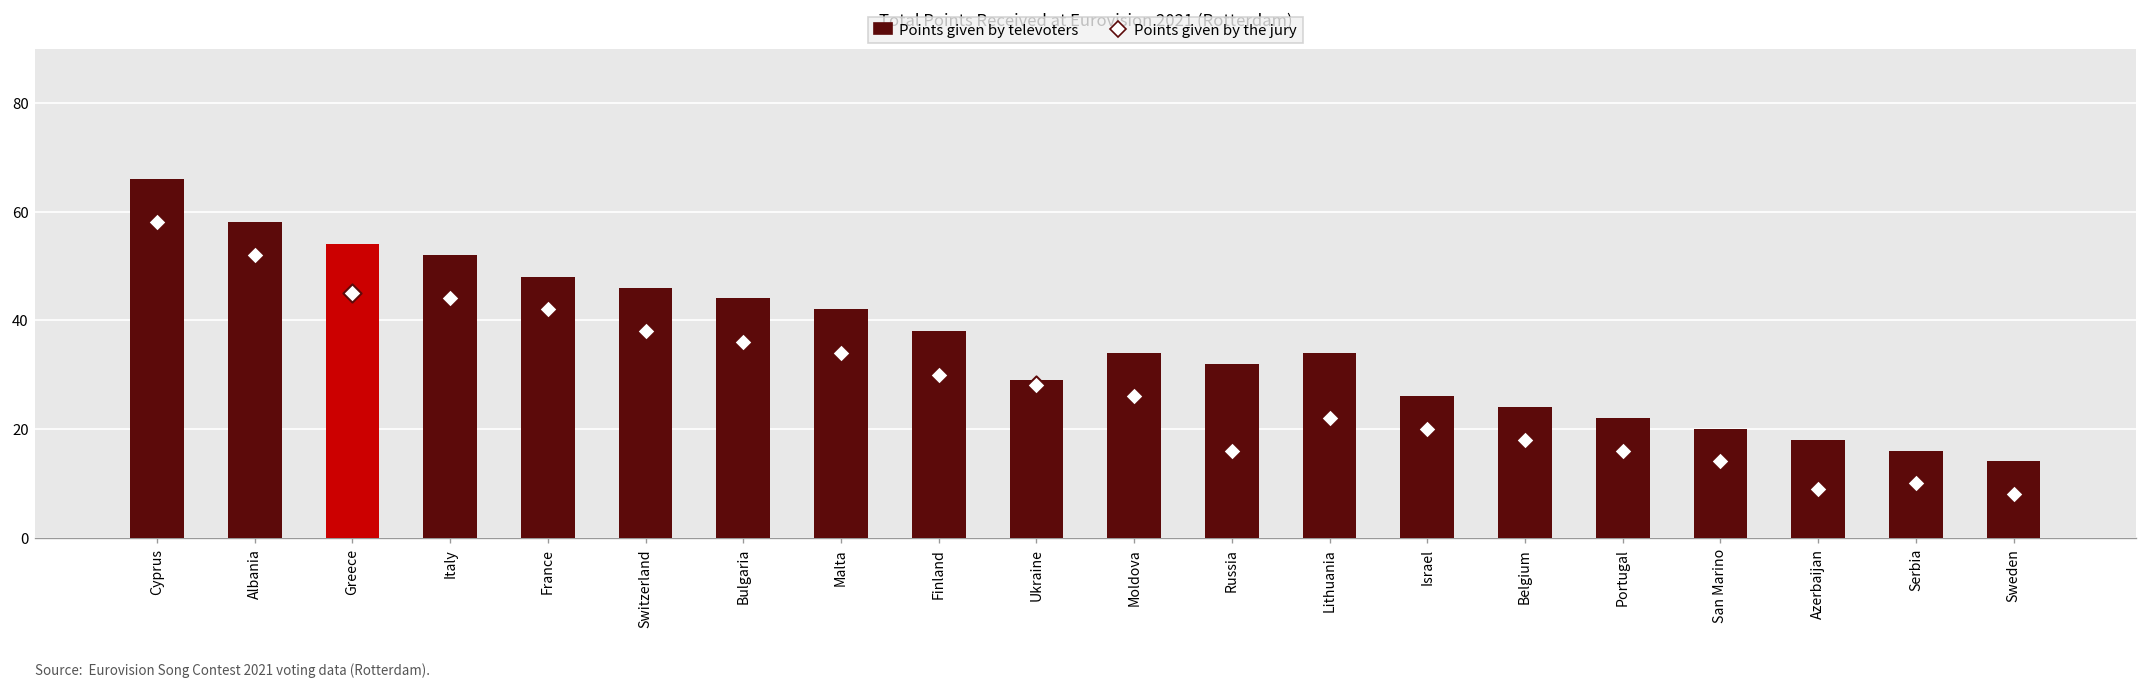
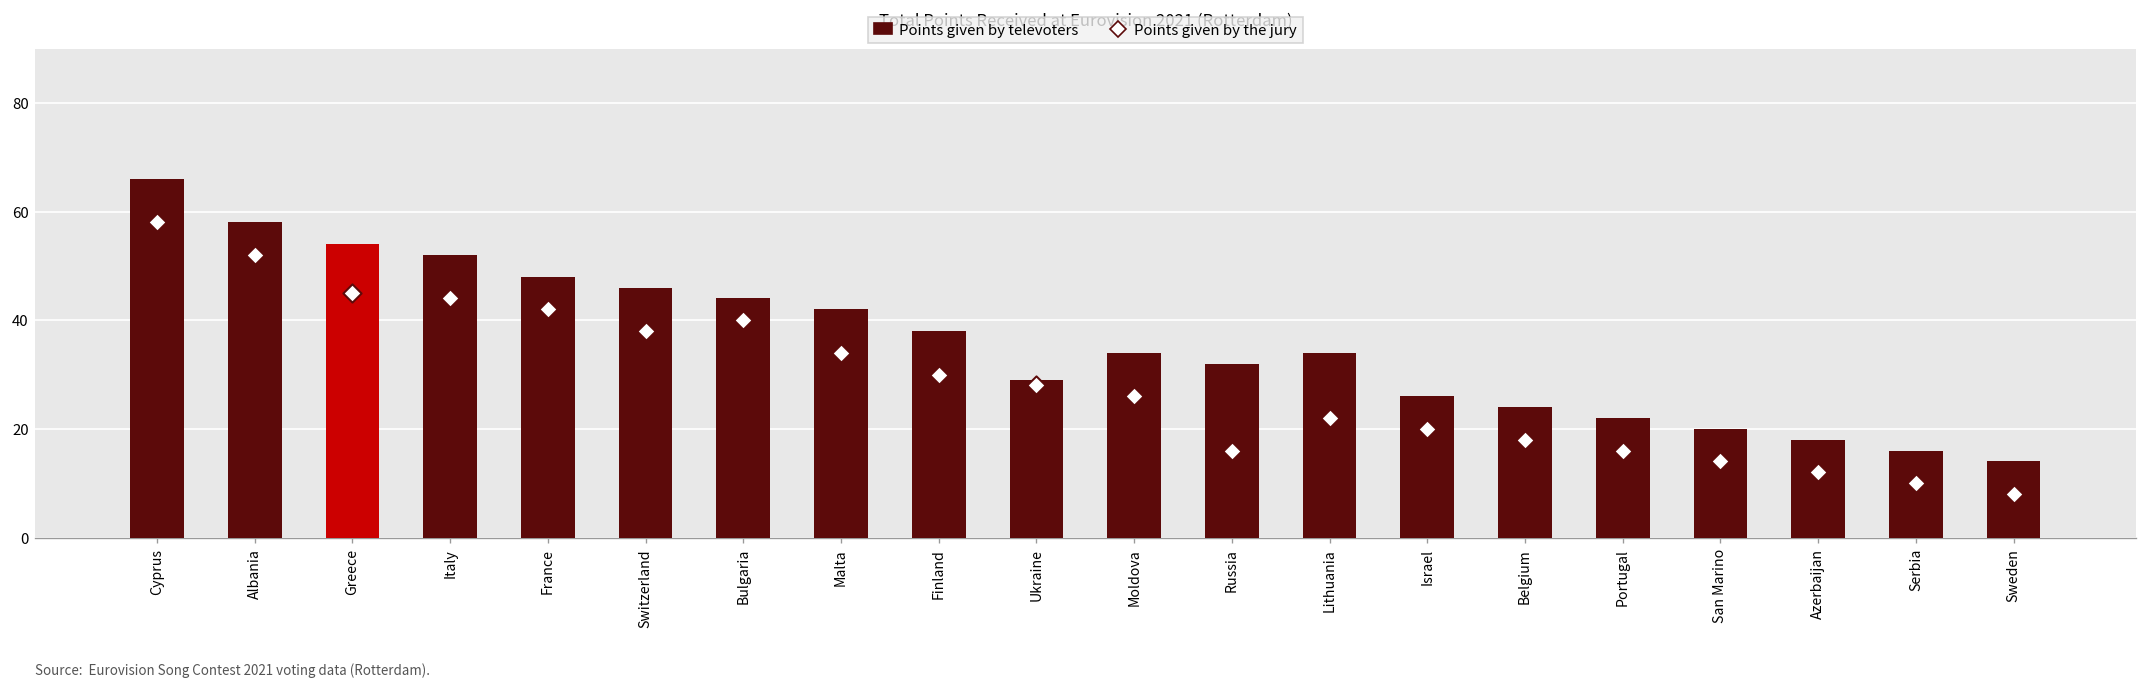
  {
    "Points given by televoters": {
      "Cyprus": 66,
      "Albania": 58,
      "Greece": 54,
      "Italy": 52,
      "France": 48,
      "Switzerland": 46,
      "Bulgaria": 44,
      "Malta": 42,
      "Finland": 38,
      "Ukraine": 29,
      "Moldova": 34,
      "Russia": 32,
      "Lithuania": 34,
      "Israel": 26,
      "Belgium": 24,
      "Portugal": 22,
      "San Marino": 20,
      "Azerbaijan": 18,
      "Serbia": 16,
      "Sweden": 14
    },
    "Points given by the jury": {
-     "Bulgaria": 36,
-     "Azerbaijan": 9
+     "Bulgaria": 40,
+     "Azerbaijan": 12
    }
  }
